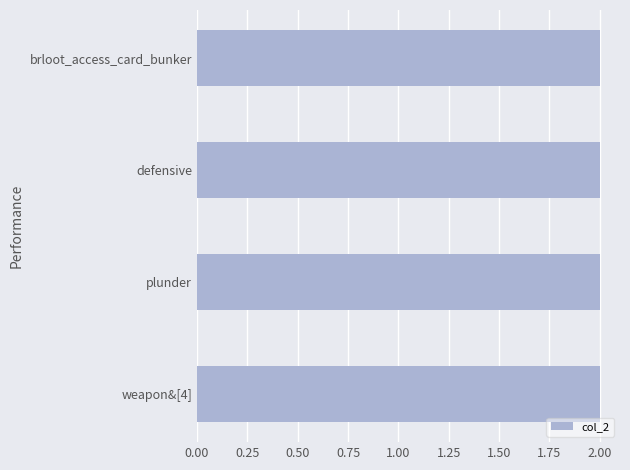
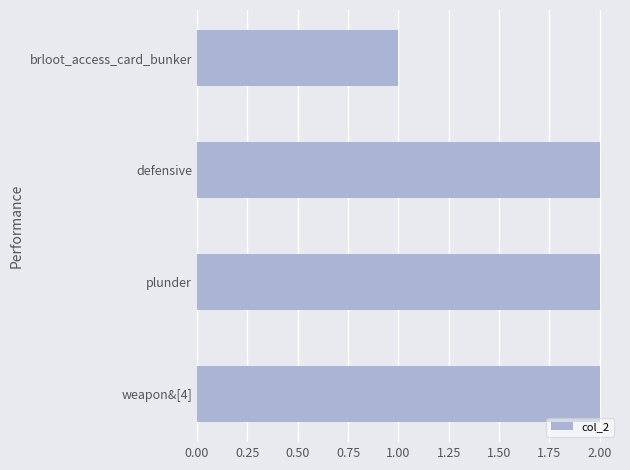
  {
-   "brloot_access_card_bunker": 2,
+   "brloot_access_card_bunker": 1,
    "defensive": 2,
    "plunder": 2,
    "weapon&[4]": 2
  }
